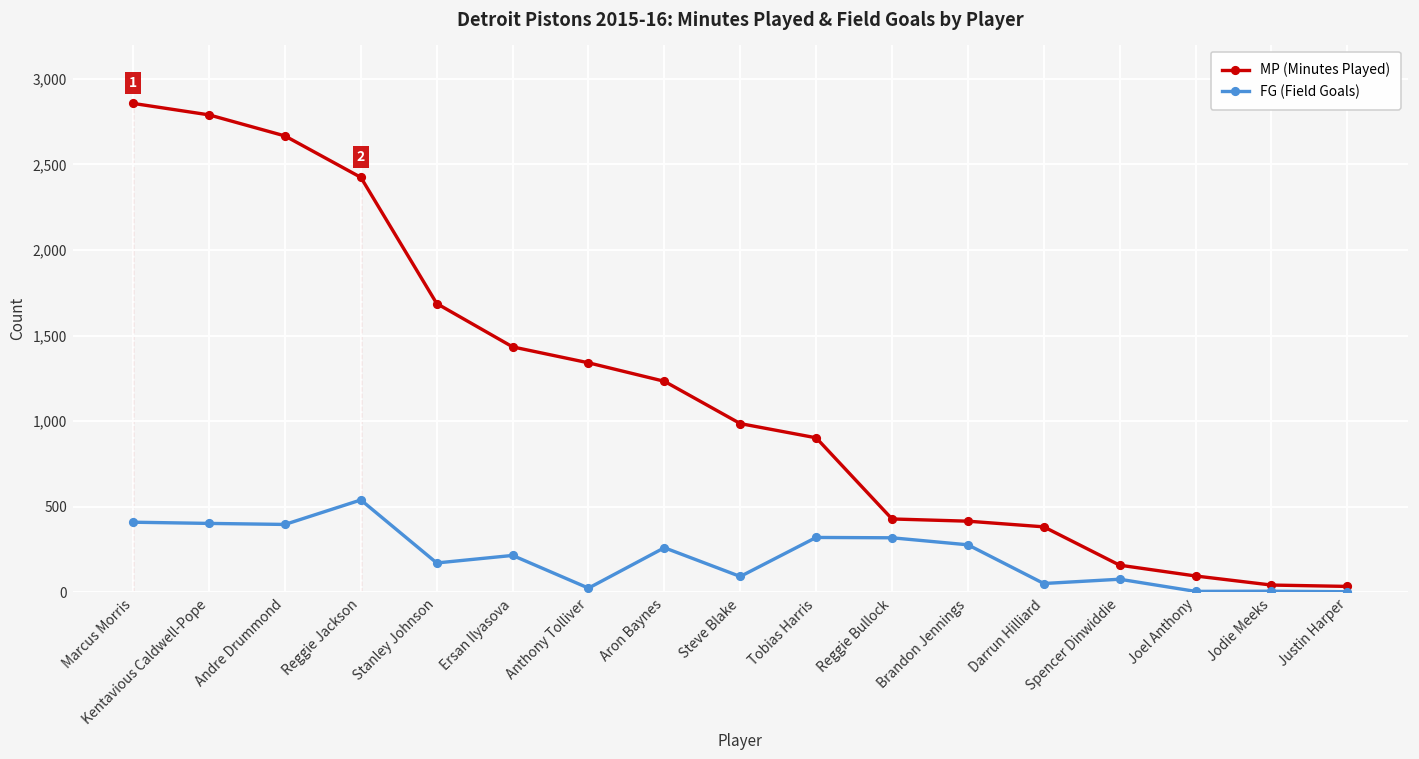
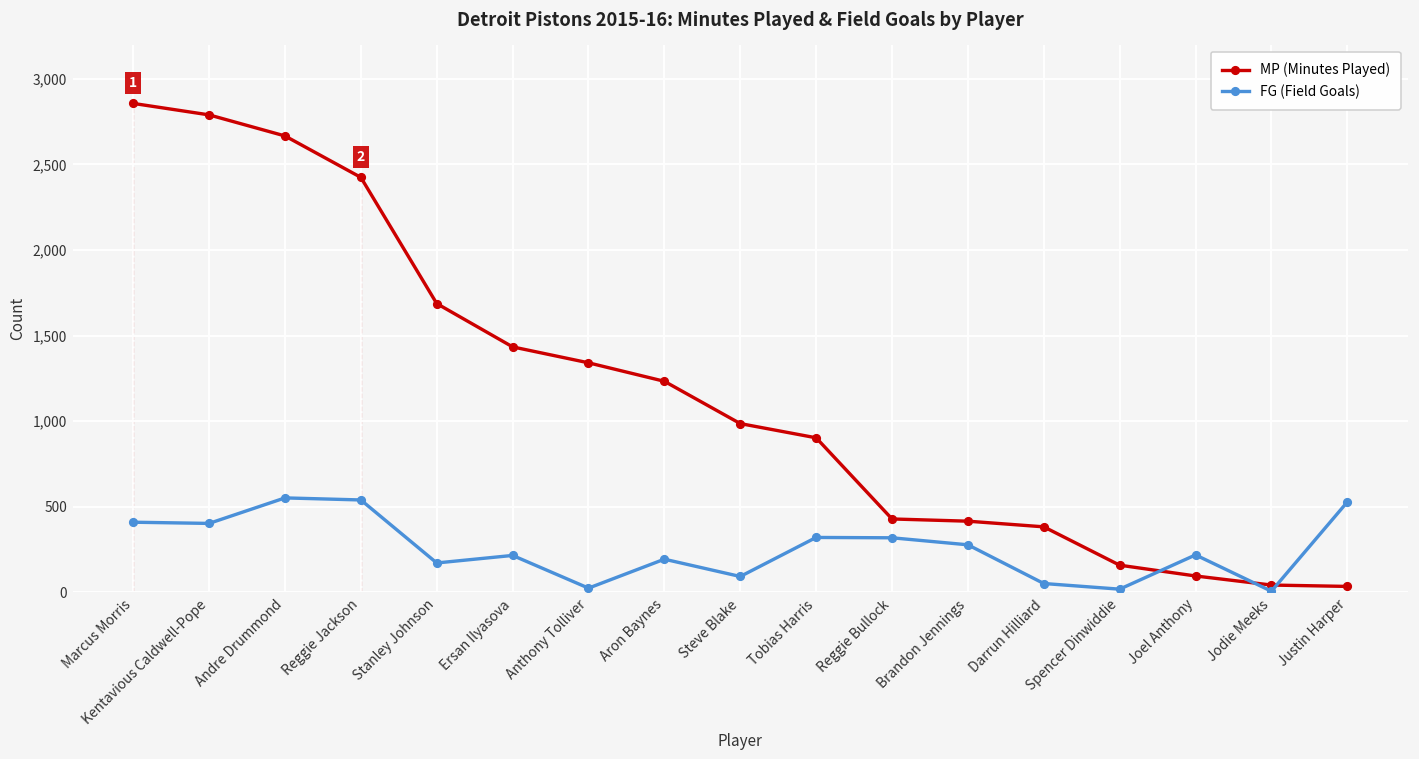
  {
    "FG (Field Goals)": {
      "Marcus Morris": 410,
      "Kentavious Caldwell-Pope": 400,
-     "Andre Drummond": 400,
+     "Andre Drummond": 550,
      "Reggie Jackson": 540,
      "Stanley Johnson": 170,
      "Ersan Ilyasova": 220,
      "Anthony Tolliver": 30,
-     "Aron Baynes": 260,
+     "Aron Baynes": 190,
      "Steve Blake": 90,
      "Tobias Harris": 320,
      "Reggie Bullock": 320,
      "Brandon Jennings": 280,
      "Darrun Hilliard": 50,
-     "Spencer Dinwiddie": 80,
-     "Joel Anthony": 10,
+     "Spencer Dinwiddie": 20,
+     "Joel Anthony": 220,
      "Jodie Meeks": 10,
-     "Justin Harper": 0
+     "Justin Harper": 530
    }
  }
